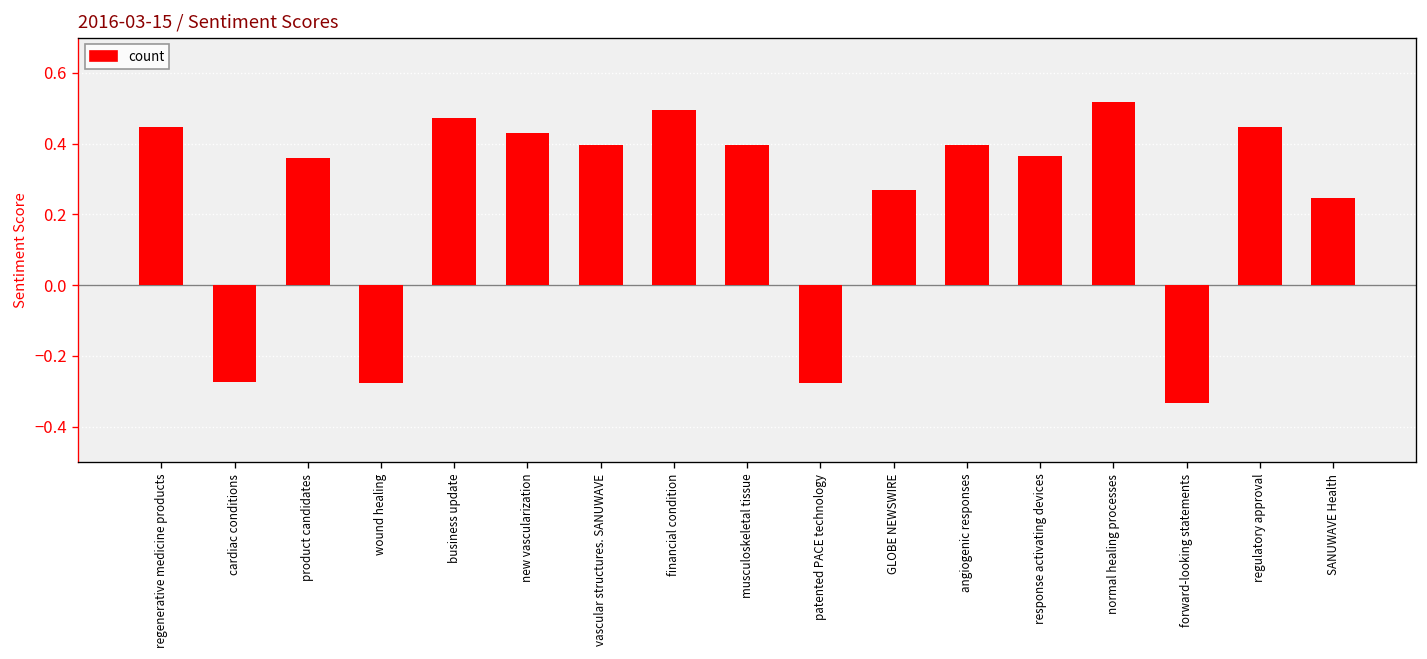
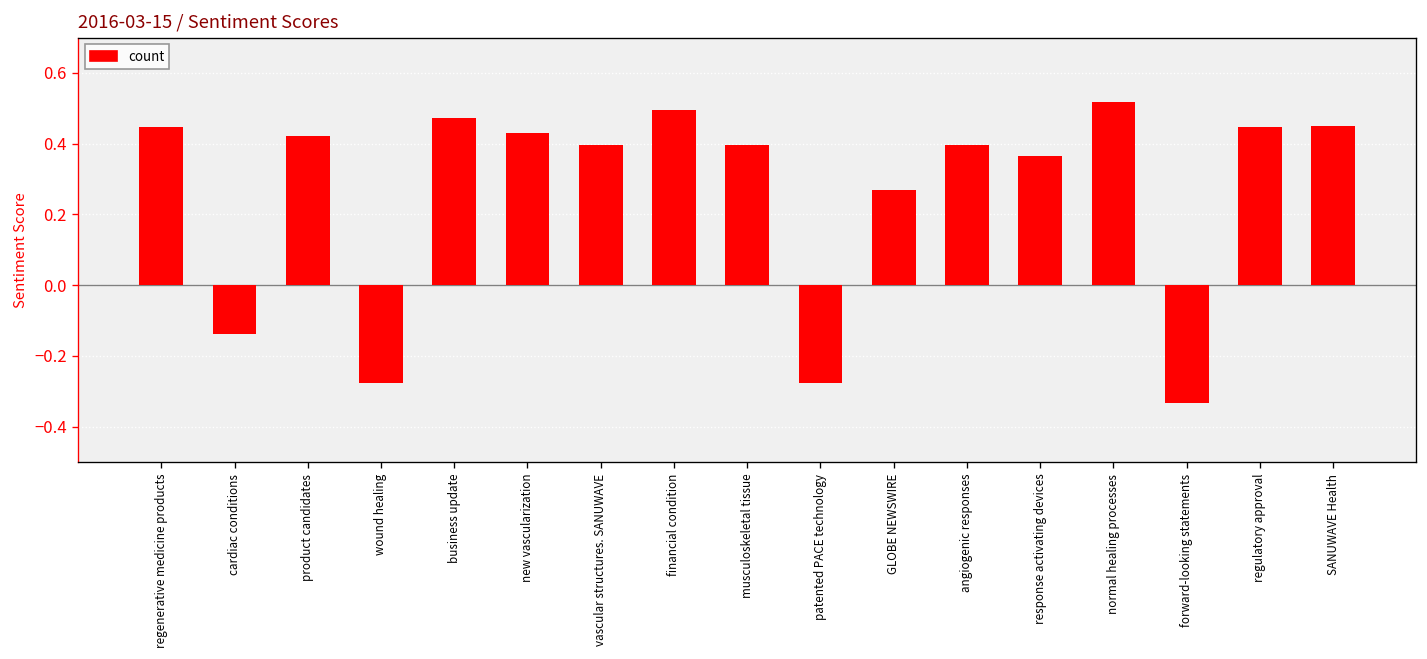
  {
    "regenerative medicine products": 0.45,
-   "cardiac conditions": -0.28,
-   "product candidates": 0.36,
+   "cardiac conditions": -0.14,
+   "product candidates": 0.42,
    "wound healing": -0.28,
    "business update": 0.47,
    "new vascularization": 0.43,
    "vascular structures. SANUWAVE": 0.40,
    "financial condition": 0.50,
    "musculoskeletal tissue": 0.40,
    "patented PACE technology": -0.28,
    "GLOBE NEWSWIRE": 0.27,
    "angiogenic responses": 0.40,
    "response activating devices": 0.37,
    "normal healing processes": 0.52,
    "forward-looking statements": -0.33,
    "regulatory approval": 0.45,
-   "SANUWAVE Health": 0.25
+   "SANUWAVE Health": 0.45
  }
